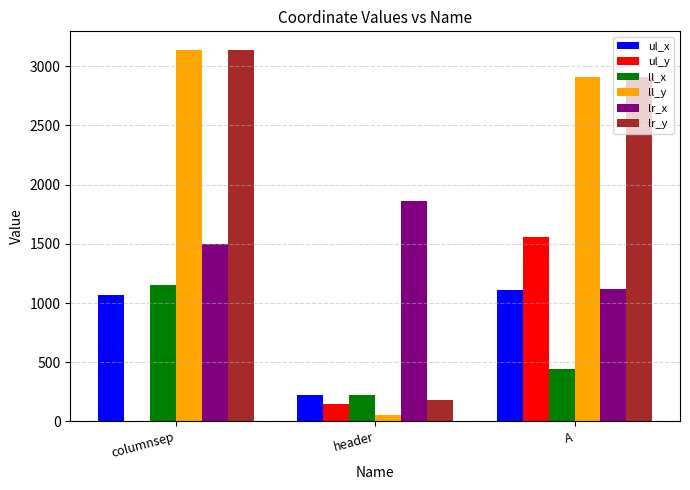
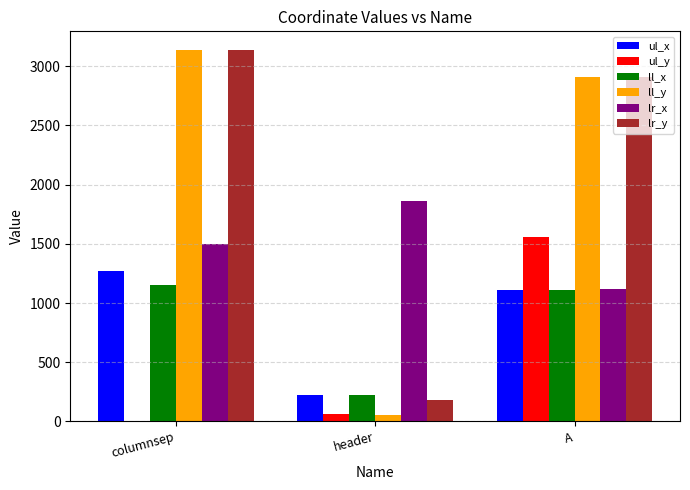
  {
    "ul_x": {
-     "columnsep": 1070,
+     "columnsep": 1270,
      "header": 220,
      "A": 1110
    },
    "ul_y": {
      "columnsep": 0,
-     "header": 150,
+     "header": 60,
      "A": 1560
    },
    "ll_x": {
      "columnsep": 1150,
      "header": 220,
-     "A": 440
+     "A": 1110
    },
    "ll_y": {
      "columnsep": 3140,
      "header": 50,
      "A": 2910
    },
    "lr_x": {
      "columnsep": 1500,
      "header": 1860,
      "A": 1120
    },
    "lr_y": {
      "columnsep": 3140,
      "header": 180
    }
  }
